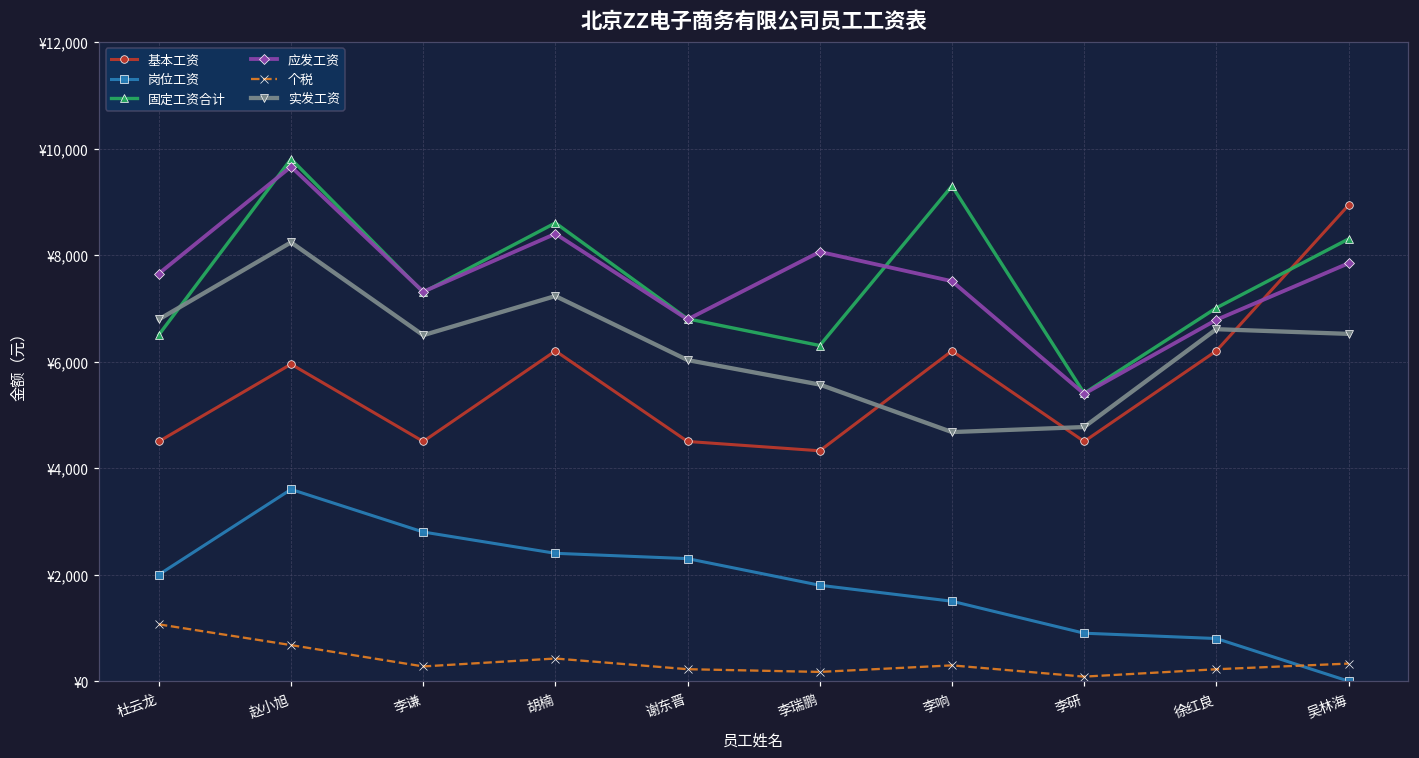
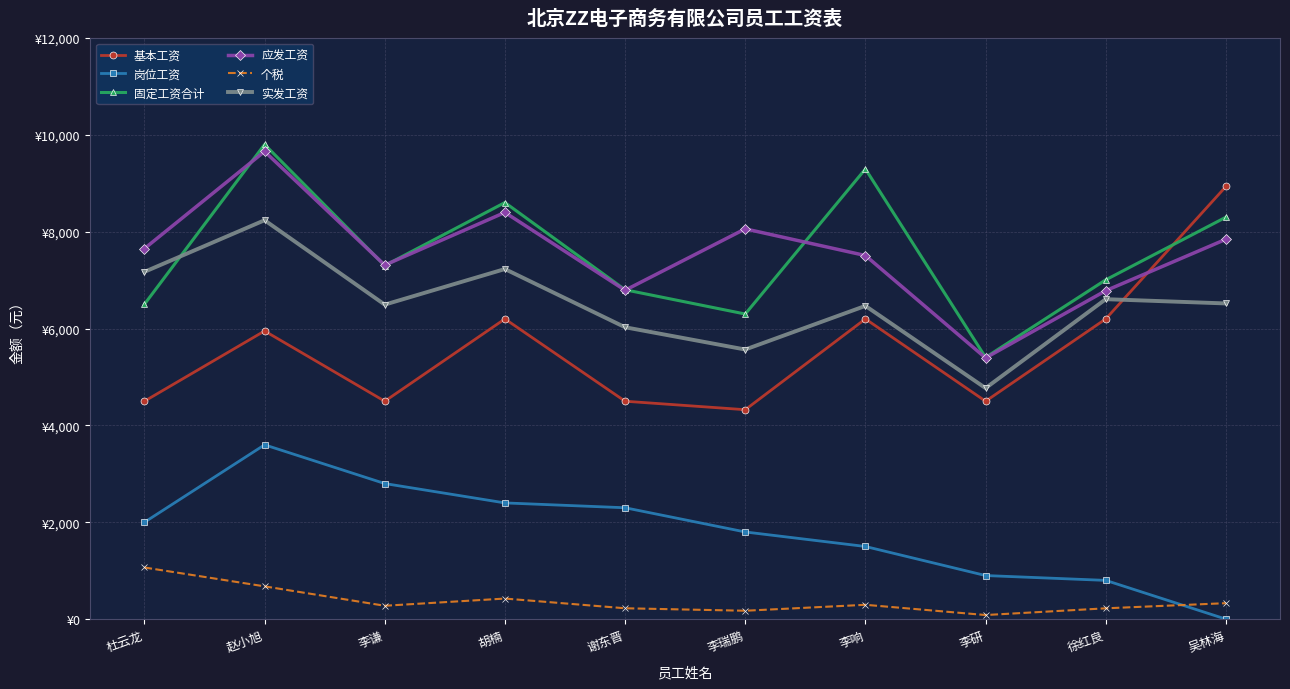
  {
    "基本工资": {
      "杜云龙": "¥4,500",
      "赵小旭": "¥6,000",
      "李谦": "¥4,500",
      "胡楠": "¥6,200",
      "谢东晋": "¥4,500",
      "李瑞鹏": "¥4,300",
      "李响": "¥6,200",
      "李研": "¥4,500",
      "徐红良": "¥6,200",
      "吴林海": "¥8,900"
    },
    "岗位工资": {
      "杜云龙": "¥2,000",
      "赵小旭": "¥3,600",
      "李谦": "¥2,800",
      "胡楠": "¥2,400",
      "谢东晋": "¥2,300",
      "李瑞鹏": "¥1,800",
      "李响": "¥1,500",
      "李研": "¥900",
      "徐红良": "¥800",
      "吴林海": "¥0"
    },
    "固定工资合计": {
      "杜云龙": "¥6,500",
      "赵小旭": "¥9,800",
      "胡楠": "¥8,600",
      "李瑞鹏": "¥6,300",
      "李响": "¥9,300",
      "徐红良": "¥7,000",
      "吴林海": "¥8,300"
    },
    "应发工资": {
      "杜云龙": "¥7,700",
      "赵小旭": "¥9,700",
      "胡楠": "¥8,400",
      "李瑞鹏": "¥8,100",
      "李响": "¥7,500",
      "徐红良": "¥6,800",
      "吴林海": "¥7,800"
    },
    "个税": {
      "杜云龙": "¥1,100",
      "赵小旭": "¥700",
      "李谦": "¥300",
      "胡楠": "¥400",
      "谢东晋": "¥200",
      "李瑞鹏": "¥200",
      "李响": "¥300",
      "李研": "¥100",
      "徐红良": "¥200",
      "吴林海": "¥300"
    },
    "实发工资": {
-     "杜云龙": "¥6,800",
+     "杜云龙": "¥7,200",
      "赵小旭": "¥8,200",
      "李谦": "¥6,500",
      "胡楠": "¥7,200",
      "谢东晋": "¥6,000",
      "李瑞鹏": "¥5,600",
-     "李响": "¥4,700",
+     "李响": "¥6,500",
      "李研": "¥4,800",
      "徐红良": "¥6,600",
      "吴林海": "¥6,500"
    }
  }
